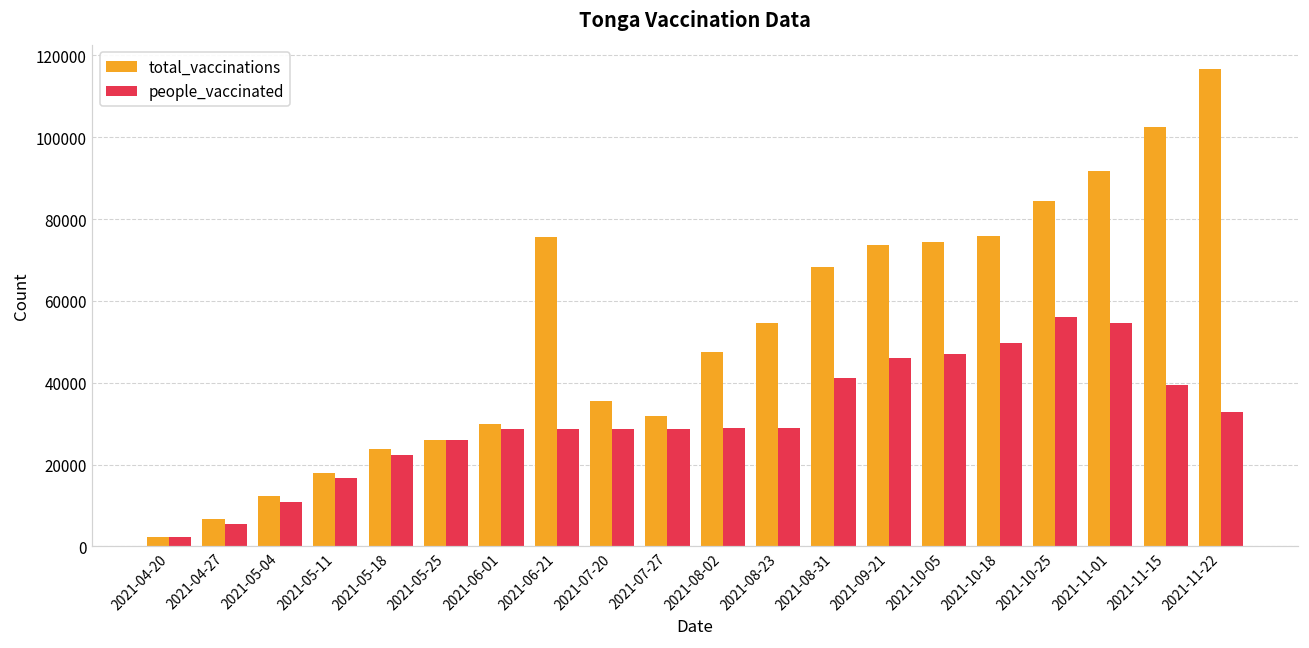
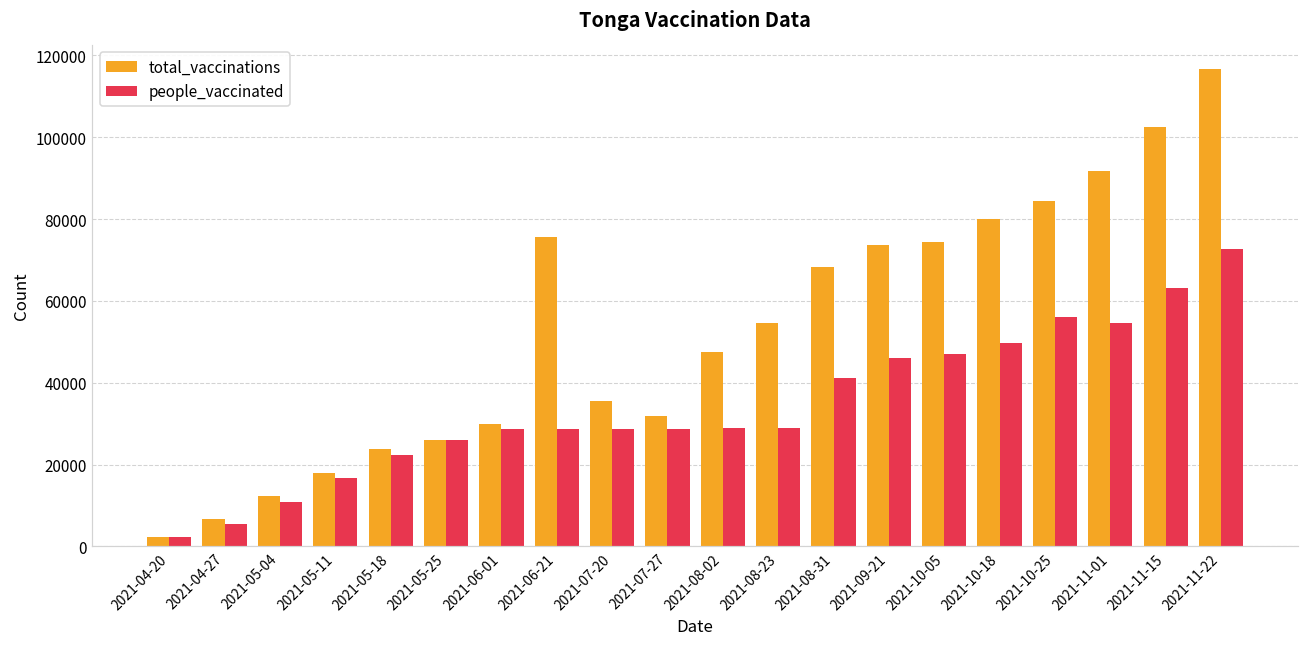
  {
    "total_vaccinations": {
      "2021-04-20": 2000,
      "2021-04-27": 7000,
      "2021-05-04": 12000,
      "2021-05-11": 18000,
      "2021-05-18": 24000,
      "2021-05-25": 26000,
      "2021-06-01": 30000,
      "2021-06-21": 76000,
      "2021-07-20": 36000,
      "2021-07-27": 32000,
      "2021-08-02": 48000,
      "2021-08-23": 55000,
      "2021-08-31": 68000,
      "2021-09-21": 74000,
      "2021-10-05": 75000,
-     "2021-10-18": 76000,
+     "2021-10-18": 80000,
      "2021-10-25": 85000,
      "2021-11-01": 92000,
      "2021-11-15": 103000,
      "2021-11-22": 117000
    },
    "people_vaccinated": {
      "2021-04-20": 2000,
      "2021-04-27": 5000,
      "2021-05-04": 11000,
      "2021-05-11": 17000,
      "2021-05-18": 22000,
      "2021-05-25": 26000,
      "2021-06-01": 29000,
      "2021-06-21": 29000,
      "2021-07-20": 29000,
      "2021-07-27": 29000,
      "2021-08-02": 29000,
      "2021-08-23": 29000,
      "2021-08-31": 41000,
      "2021-09-21": 46000,
      "2021-10-05": 47000,
      "2021-10-18": 50000,
      "2021-10-25": 56000,
      "2021-11-01": 55000,
-     "2021-11-15": 39000,
-     "2021-11-22": 33000
+     "2021-11-15": 63000,
+     "2021-11-22": 73000
    }
  }
